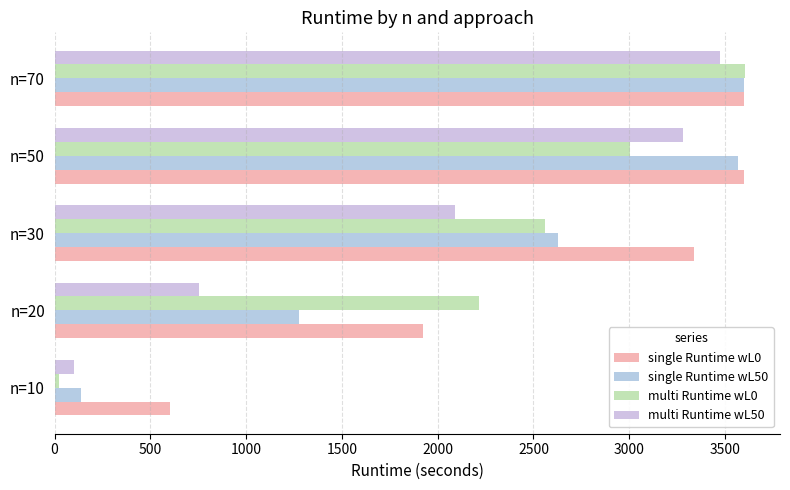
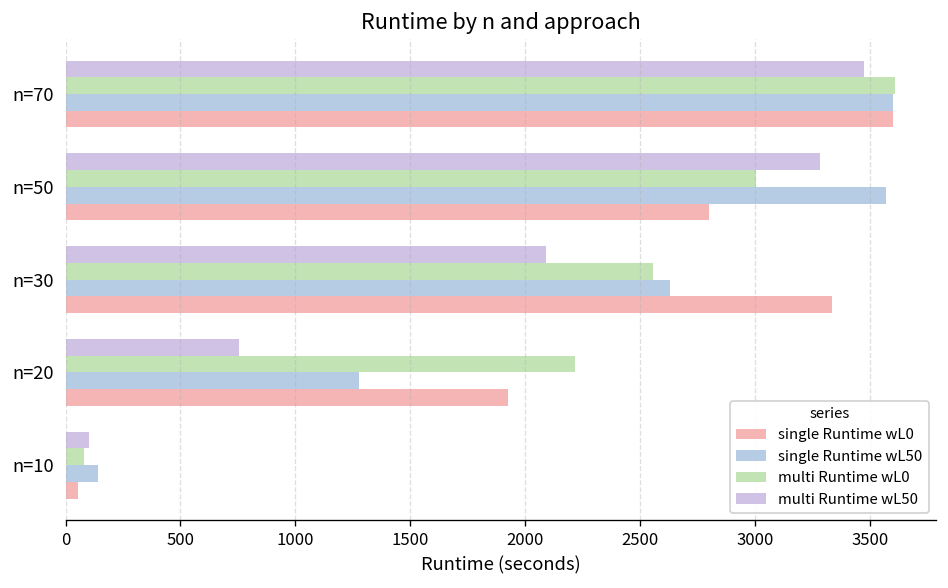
  {
    "single Runtime wL0": {
      "n=70": 3600,
-     "n=50": 3600,
+     "n=50": 2800,
      "n=30": 3340,
      "n=20": 1920,
-     "n=10": 600
+     "n=10": 50
    },
    "multi Runtime wL0": {
      "n=70": 3610,
      "n=50": 3000,
      "n=30": 2560,
      "n=20": 2210,
-     "n=10": 20
+     "n=10": 80
    }
  }
